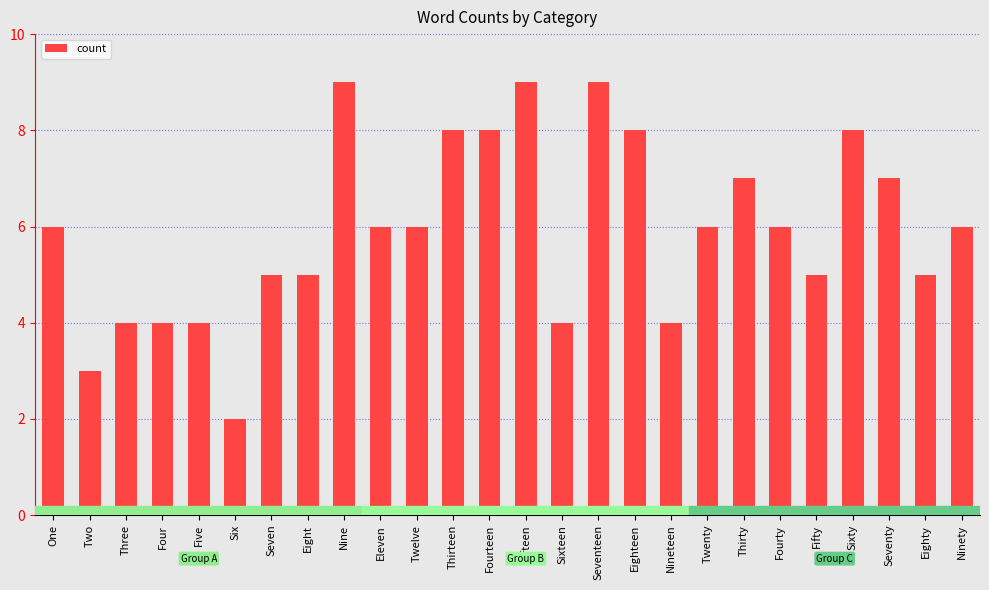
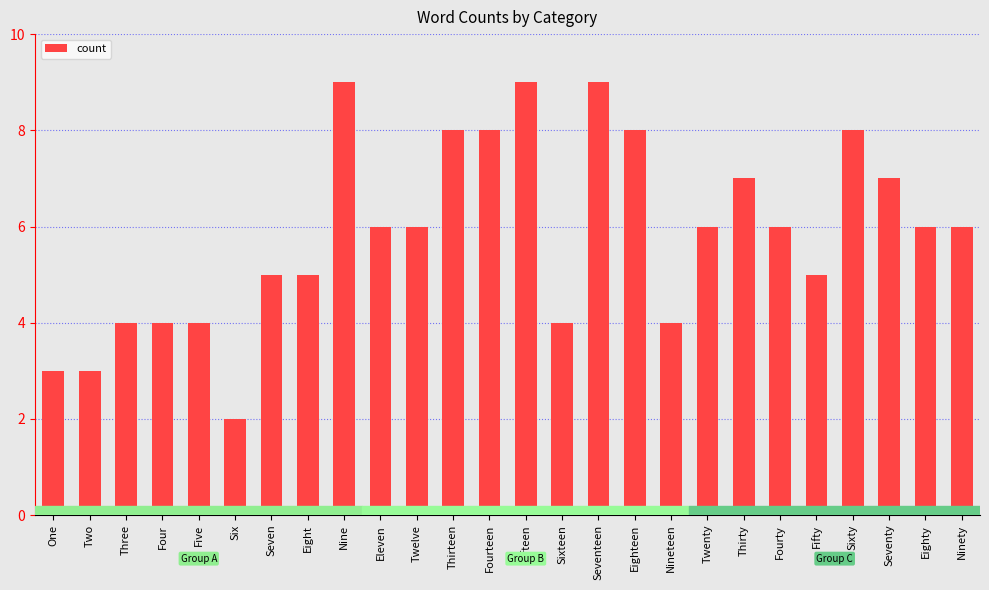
  {
-   "One": 6,
+   "One": 3,
    "Two": 3,
    "Three": 4,
    "Four": 4,
    "Five": 4,
    "Six": 2,
    "Seven": 5,
    "Eight": 5,
    "Nine": 9,
    "Eleven": 6,
    "Twelve": 6,
    "Thirteen": 8,
    "Fourteen": 8,
    "Fifteen": 9,
    "Sixteen": 4,
    "Seventeen": 9,
    "Eighteen": 8,
    "Nineteen": 4,
    "Twenty": 6,
    "Thirty": 7,
    "Fourty": 6,
    "Fifty": 5,
    "Sixty": 8,
    "Seventy": 7,
-   "Eighty": 5,
+   "Eighty": 6,
    "Ninety": 6
  }
